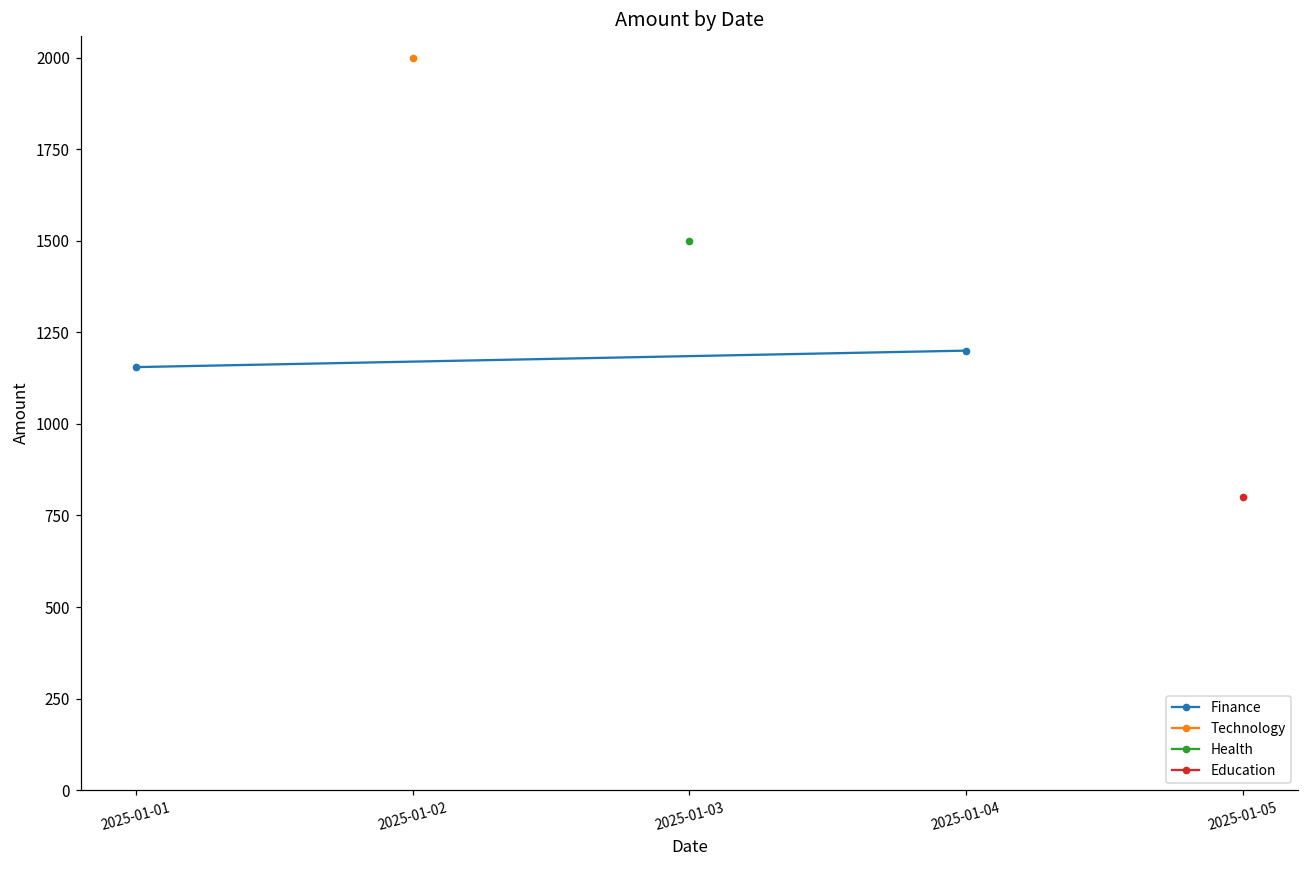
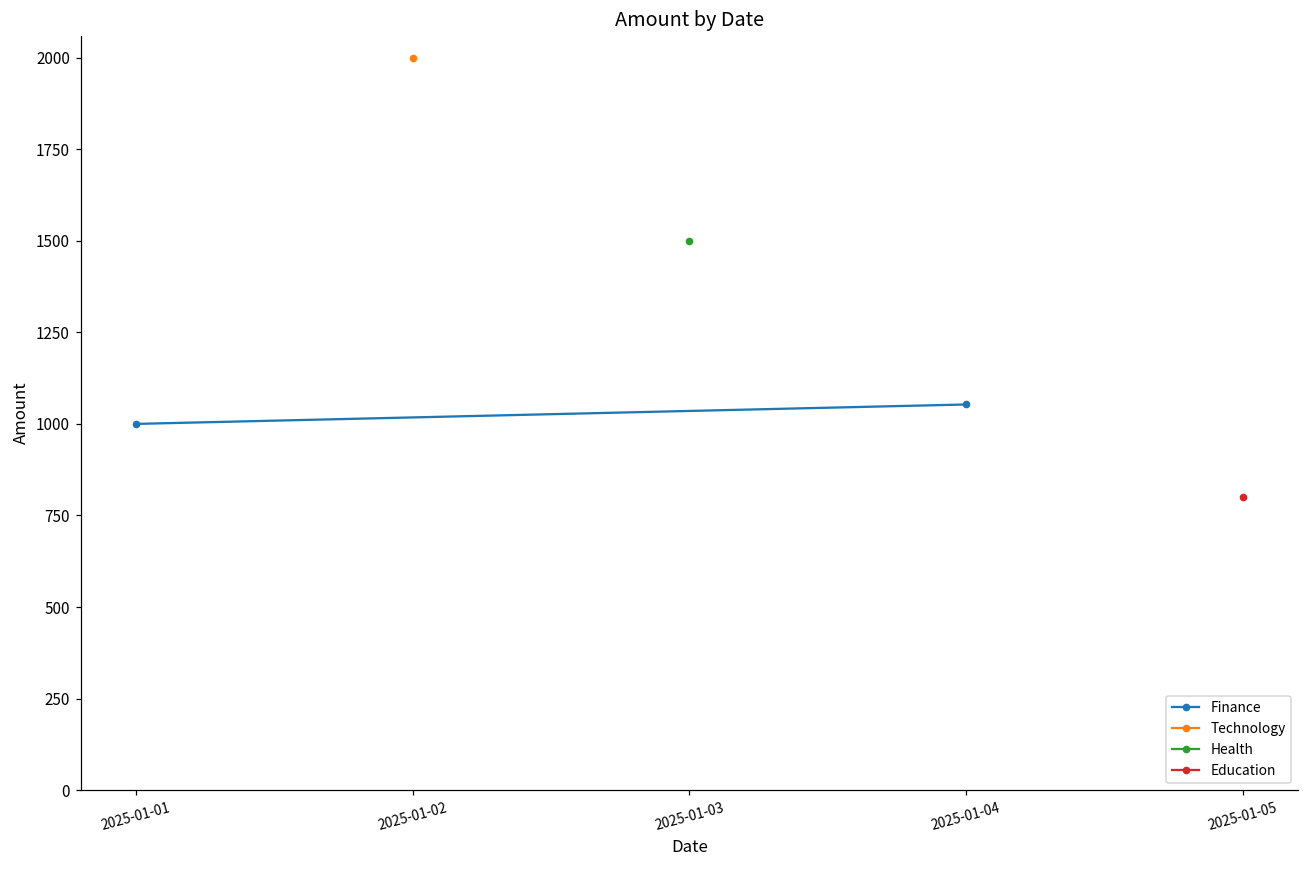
  {
    "Finance": {
-     "2025-01-01": 1160,
-     "2025-01-04": 1200
+     "2025-01-01": 1000,
+     "2025-01-04": 1050
    },
    "Technology": {
      "2025-01-02": 2000
    },
    "Health": {
      "2025-01-03": 1500
    },
    "Education": {
      "2025-01-05": 800
    }
  }
